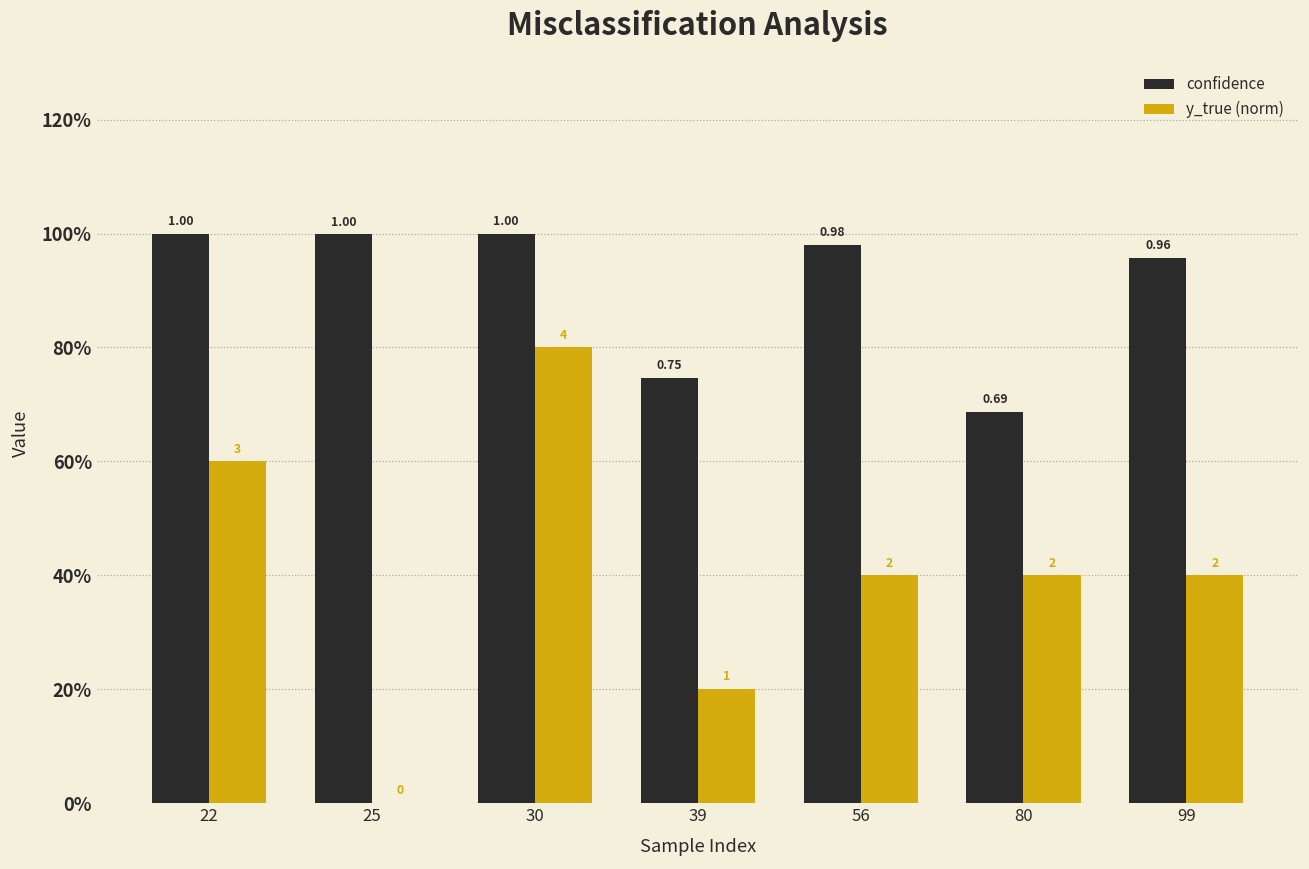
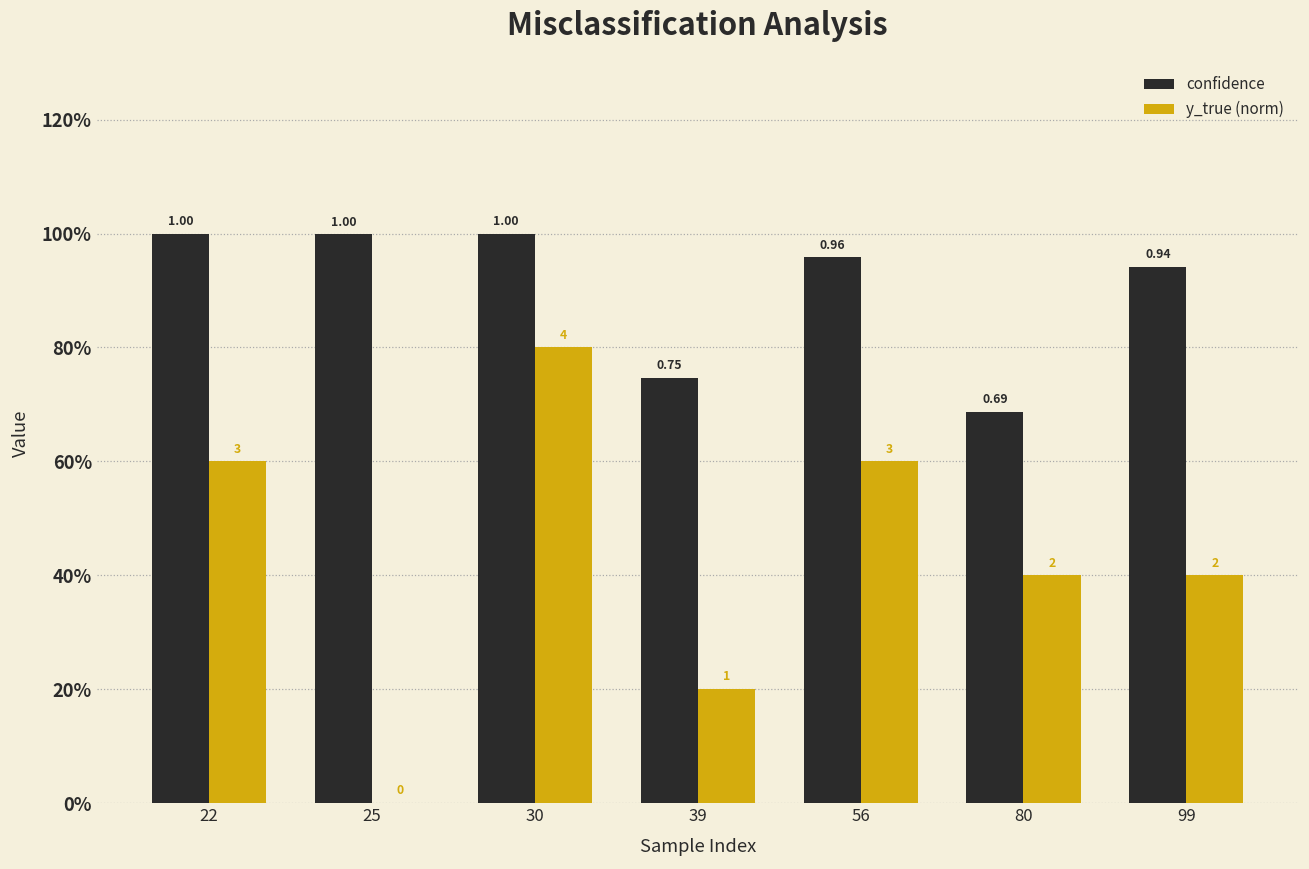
  {
    "confidence": {
      "22": 1.00,
      "25": 1.00,
      "30": 1.00,
      "39": 0.75,
-     "56": 0.98,
+     "56": 0.96,
      "80": 0.69,
-     "99": 0.96
+     "99": 0.94
    },
    "y_true (norm)": {
      "25": 0,
-     "56": 2
+     "56": 3
    }
  }
